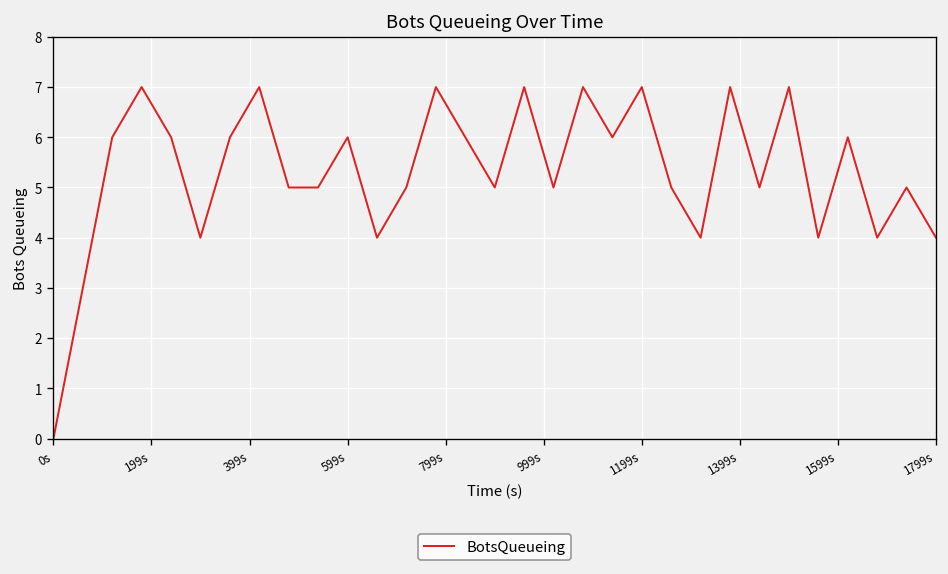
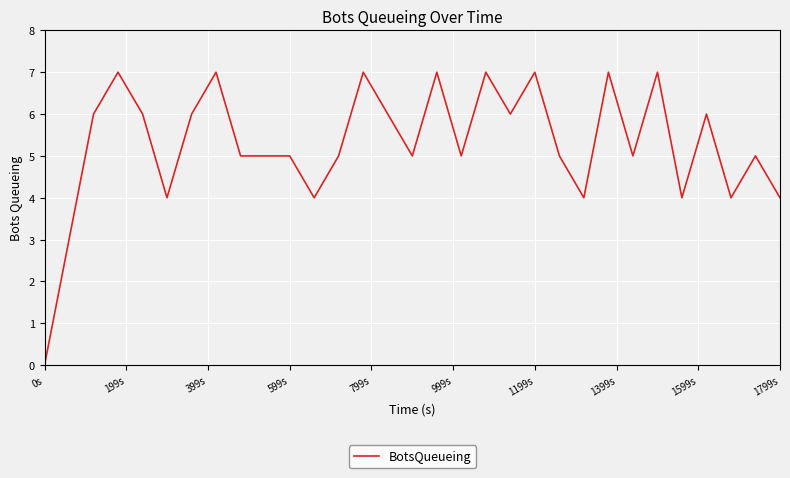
  {
    "0s": 0,
-   "599s": 6,
+   "599s": 5,
    "1199s": 7,
    "1799s": 4
  }
